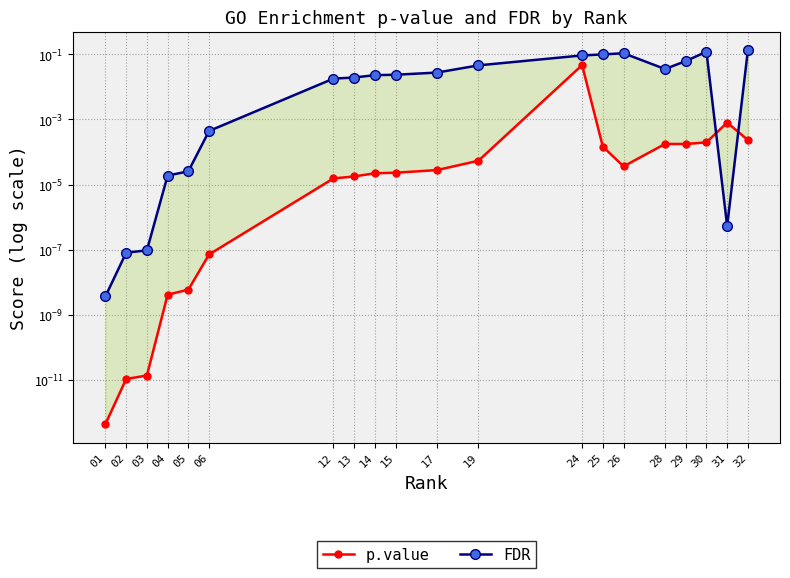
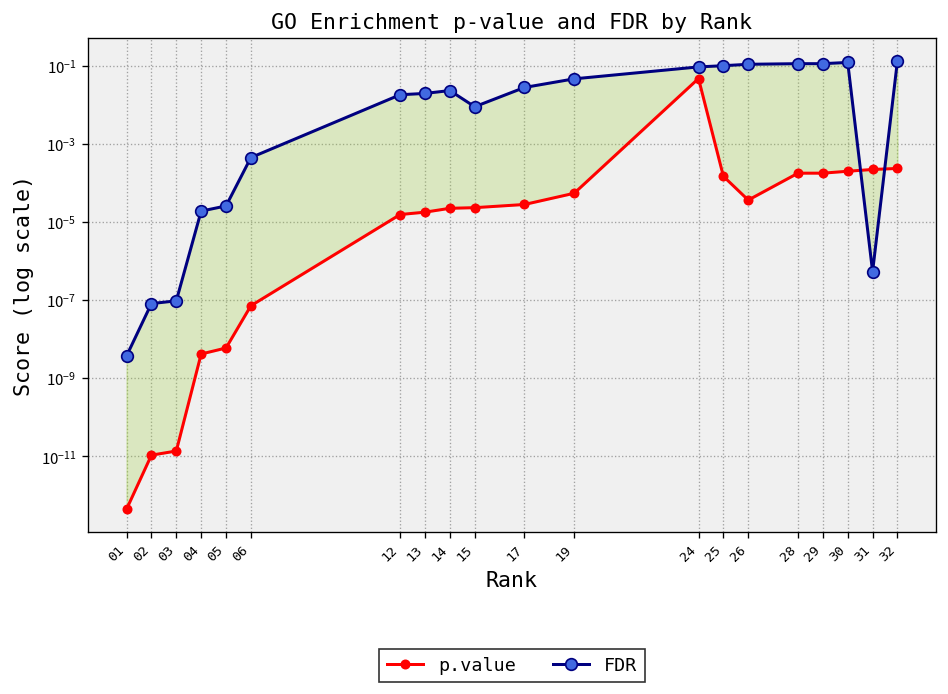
  {
    "p.value": {
      "01": 0.000000000000,
      "02": 0.000000000011,
      "03": 0.000000000014,
      "04": 0.000000004,
      "05": 0.000000006,
      "06": 0.00000007,
      "12": 0.00002,
      "13": 0.00002,
      "14": 0.00002,
      "15": 0.00002,
      "17": 0.00003,
      "19": 0.00005,
      "24": 0.05,
      "25": 0.0001,
      "26": 0.00004,
      "28": 0.0002,
      "29": 0.0002,
      "30": 0.0002,
-     "31": 0.0008,
+     "31": 0.0002,
      "32": 0.0002
    },
    "FDR": {
-     "15": 0.02,
-     "28": 0.04,
-     "29": 0.06,
+     "15": 0.009,
+     "28": 0.11,
+     "29": 0.11,
      "31": 0.0000005
    }
  }
